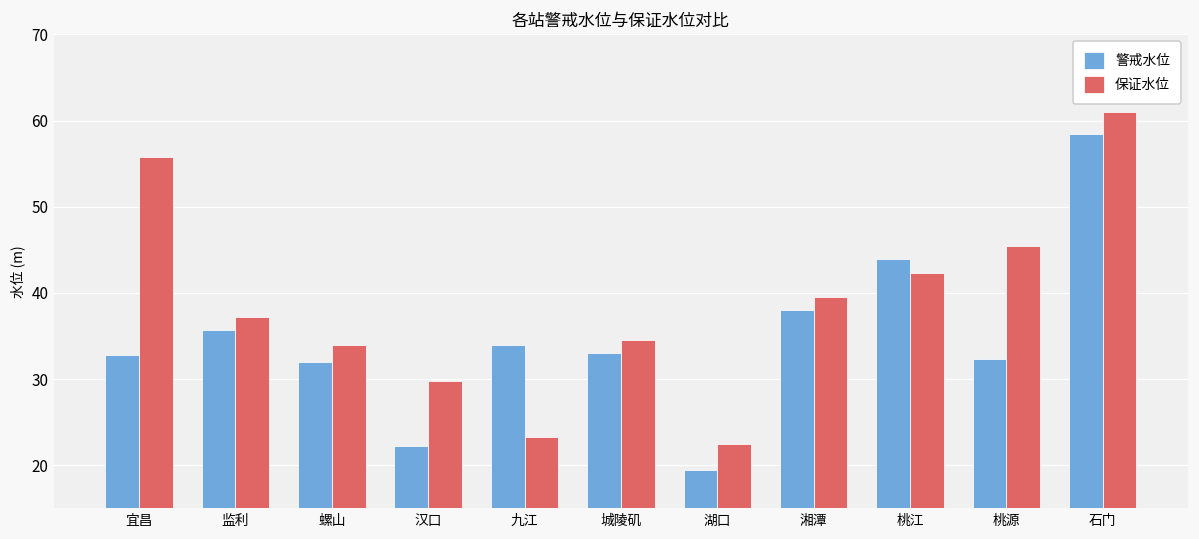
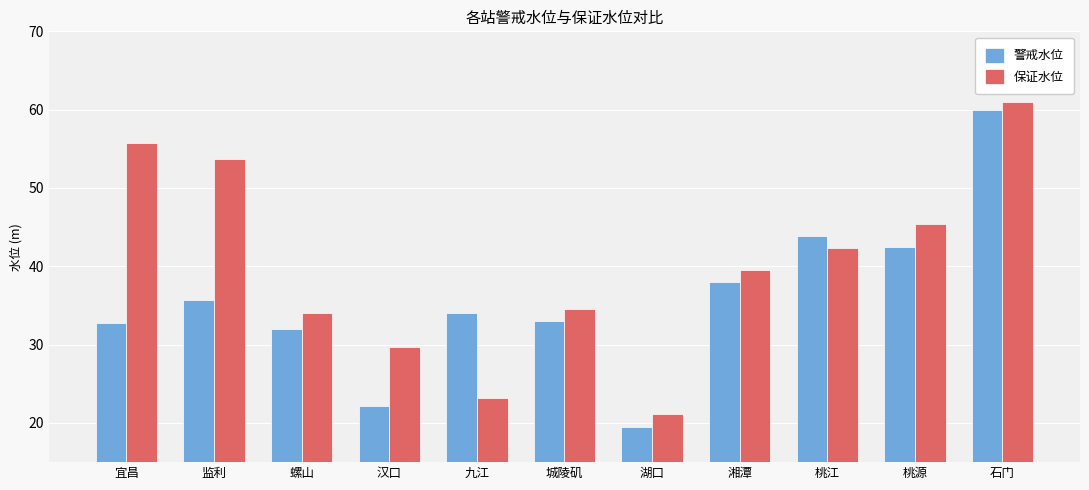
  {
    "警戒水位": {
      "宜昌": 33,
      "监利": 36,
      "螺山": 32,
      "汉口": 22,
      "九江": 34,
      "城陵矶": 33,
      "湖口": 20,
      "湘潭": 38,
      "桃江": 44,
-     "桃源": 32,
-     "石门": 59
+     "桃源": 43,
+     "石门": 60
    },
    "保证水位": {
      "宜昌": 56,
-     "监利": 37,
+     "监利": 54,
      "螺山": 34,
      "汉口": 30,
      "九江": 23,
      "城陵矶": 35,
-     "湖口": 23,
+     "湖口": 21,
      "湘潭": 40,
      "桃江": 42,
      "桃源": 45,
      "石门": 61
    }
  }
